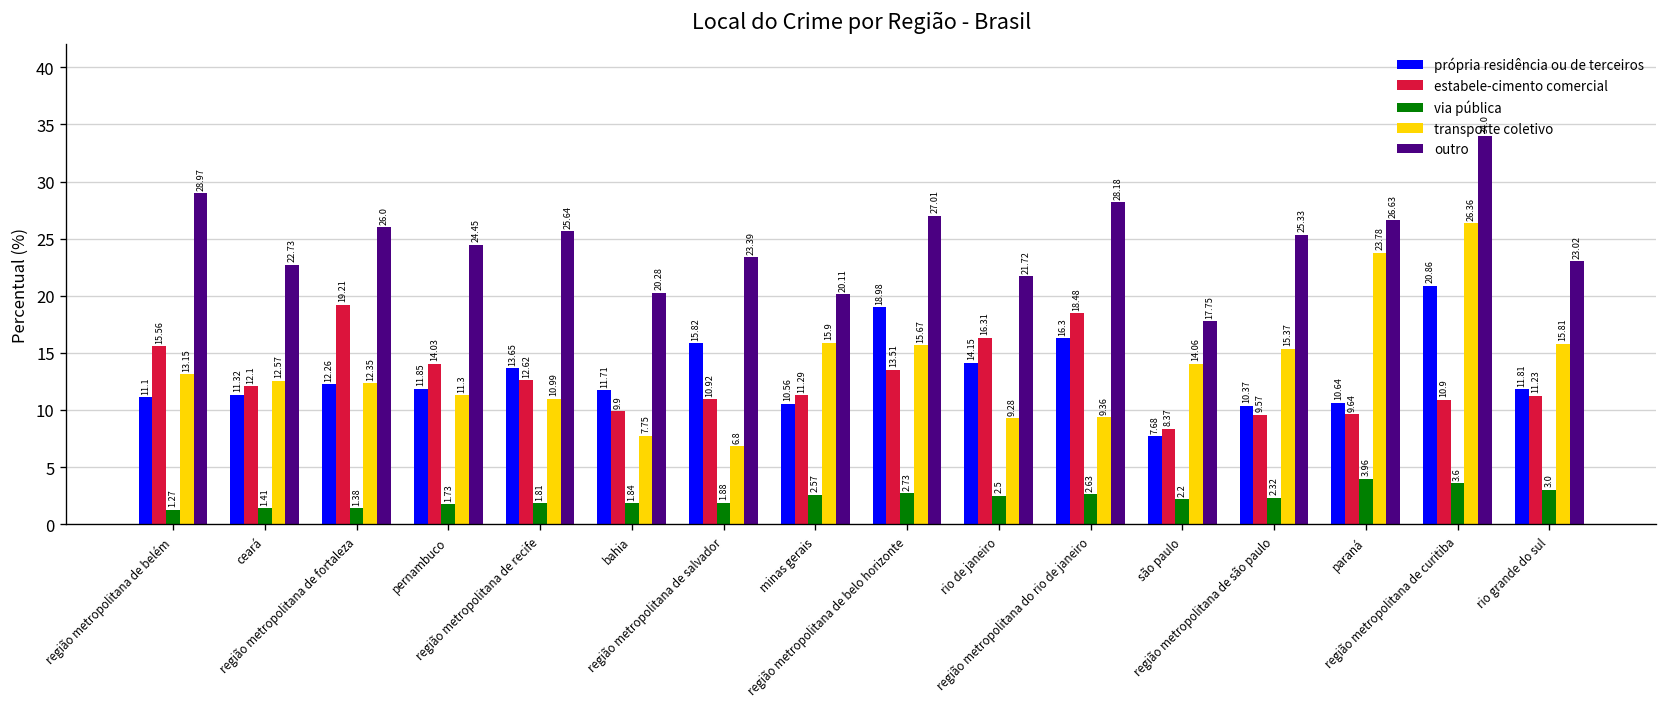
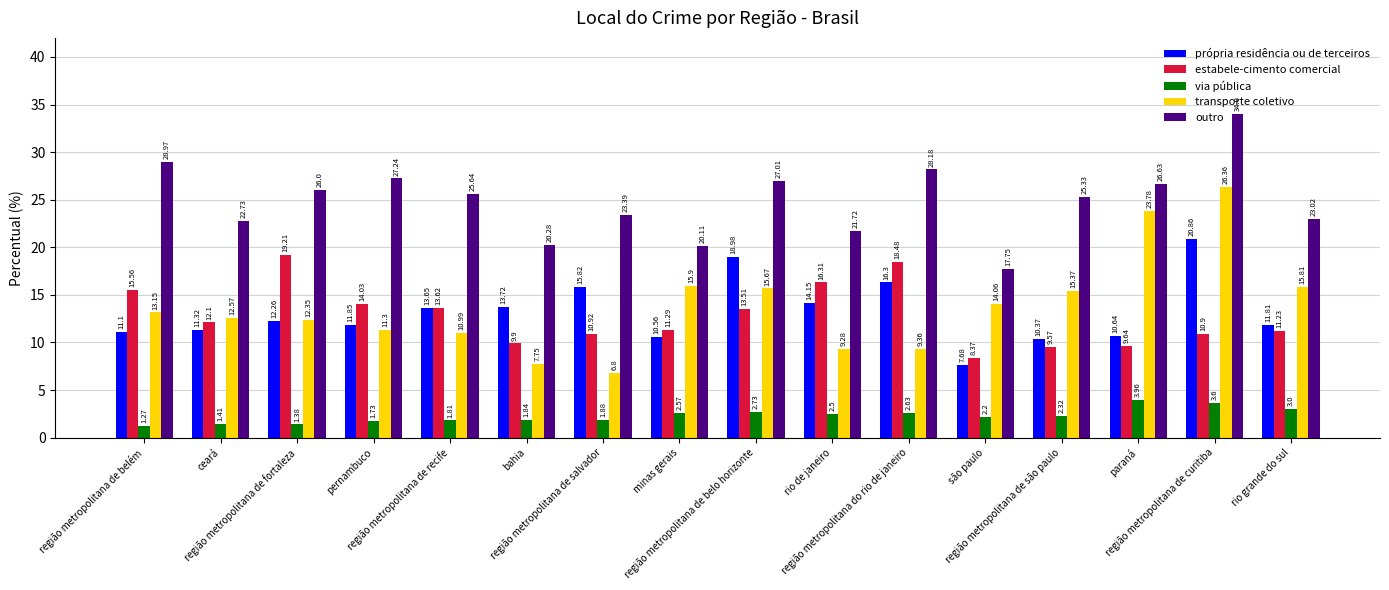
  {
    "própria residência ou de terceiros": {
      "região metropolitana de belém": 11.1,
      "ceará": 11.32,
      "região metropolitana de fortaleza": 12.26,
      "pernambuco": 11.85,
      "região metropolitana de recife": 13.65,
-     "bahia": 11.71,
+     "bahia": 13.72,
      "região metropolitana de salvador": 15.82,
      "minas gerais": 10.56,
      "região metropolitana de belo horizonte": 18.98,
      "rio de janeiro": 14.15,
      "região metropolitana do rio de janeiro": 16.3,
      "são paulo": 7.68,
      "região metropolitana de são paulo": 10.37,
      "paraná": 10.64,
      "região metropolitana de curitiba": 20.86,
      "rio grande do sul": 11.81
    },
    "estabele-cimento comercial": {
      "região metropolitana de belém": 15.56,
      "ceará": 12.1,
      "região metropolitana de fortaleza": 19.21,
      "pernambuco": 14.03,
-     "região metropolitana de recife": 12.62,
+     "região metropolitana de recife": 13.62,
      "bahia": 9.9,
      "região metropolitana de salvador": 10.92,
      "minas gerais": 11.29,
      "região metropolitana de belo horizonte": 13.51,
      "rio de janeiro": 16.31,
      "região metropolitana do rio de janeiro": 18.48,
      "são paulo": 8.37,
      "região metropolitana de são paulo": 9.57,
      "paraná": 9.64,
      "região metropolitana de curitiba": 10.9,
      "rio grande do sul": 11.23
    },
    "via pública": {
      "região metropolitana de belém": 1.27,
      "ceará": 1.41,
      "região metropolitana de fortaleza": 1.38,
      "pernambuco": 1.73,
      "região metropolitana de recife": 1.81,
      "bahia": 1.84,
      "região metropolitana de salvador": 1.88,
      "minas gerais": 2.57,
      "região metropolitana de belo horizonte": 2.73,
      "rio de janeiro": 2.5,
      "região metropolitana do rio de janeiro": 2.63,
      "são paulo": 2.2,
      "região metropolitana de são paulo": 2.32,
      "paraná": 3.96,
      "região metropolitana de curitiba": 3.6,
      "rio grande do sul": 3.0
    },
    "transporte coletivo": {
      "região metropolitana de belém": 13.15,
      "ceará": 12.57,
      "região metropolitana de fortaleza": 12.35,
      "pernambuco": 11.3,
      "região metropolitana de recife": 10.99,
      "bahia": 7.75,
      "região metropolitana de salvador": 6.8,
      "minas gerais": 15.9,
      "região metropolitana de belo horizonte": 15.67,
      "rio de janeiro": 9.28,
      "região metropolitana do rio de janeiro": 9.36,
      "são paulo": 14.06,
      "região metropolitana de são paulo": 15.37,
      "paraná": 23.78,
      "região metropolitana de curitiba": 26.36,
      "rio grande do sul": 15.81
    },
    "outro": {
      "região metropolitana de belém": 28.97,
      "ceará": 22.73,
      "região metropolitana de fortaleza": 26.0,
-     "pernambuco": 24.45,
+     "pernambuco": 27.24,
      "região metropolitana de recife": 25.64,
      "bahia": 20.28,
      "região metropolitana de salvador": 23.39,
      "minas gerais": 20.11,
      "região metropolitana de belo horizonte": 27.01,
      "rio de janeiro": 21.72,
      "região metropolitana do rio de janeiro": 28.18,
      "são paulo": 17.75,
      "região metropolitana de são paulo": 25.33,
      "paraná": 26.63,
      "região metropolitana de curitiba": 34.0,
      "rio grande do sul": 23.02
    }
  }
